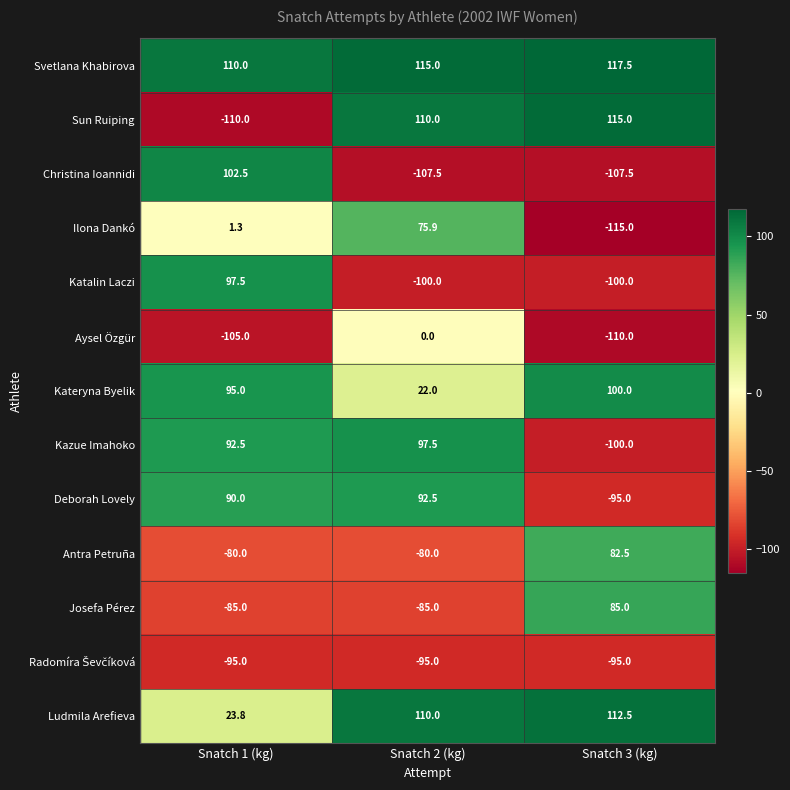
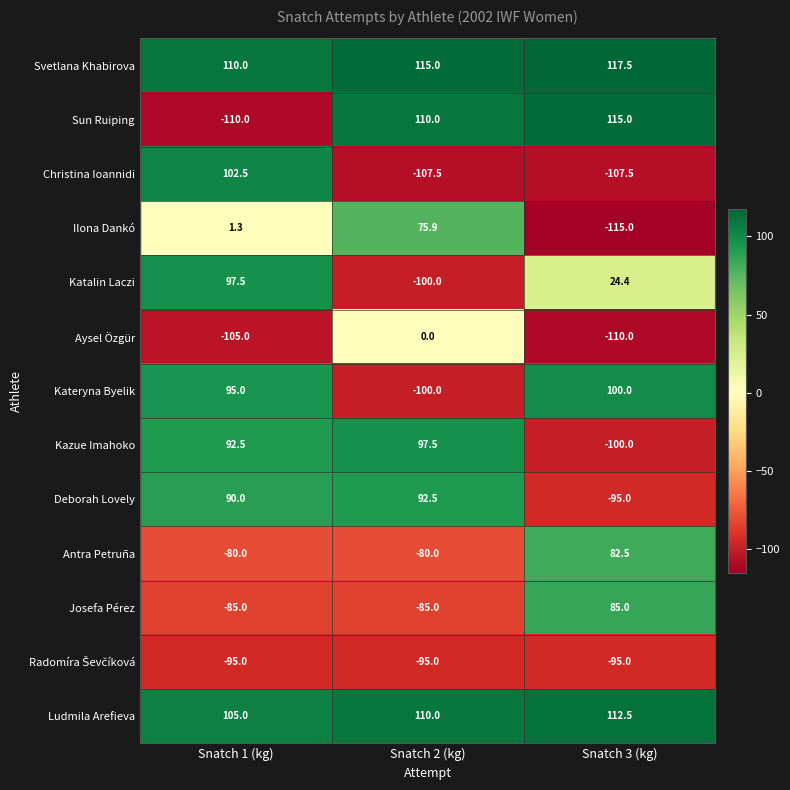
  {
    "Svetlana Khabirova": {
      "Snatch 1 (kg)": 110.0,
      "Snatch 2 (kg)": 115.0,
      "Snatch 3 (kg)": 117.5
    },
    "Sun Ruiping": {
      "Snatch 1 (kg)": -110.0,
      "Snatch 2 (kg)": 110.0,
      "Snatch 3 (kg)": 115.0
    },
    "Christina Ioannidi": {
      "Snatch 1 (kg)": 102.5,
      "Snatch 2 (kg)": -107.5,
      "Snatch 3 (kg)": -107.5
    },
    "Ilona Dankó": {
      "Snatch 1 (kg)": 1.3,
      "Snatch 2 (kg)": 75.9,
      "Snatch 3 (kg)": -115.0
    },
    "Katalin Laczi": {
      "Snatch 1 (kg)": 97.5,
      "Snatch 2 (kg)": -100.0,
-     "Snatch 3 (kg)": -100.0
+     "Snatch 3 (kg)": 24.4
    },
    "Aysel Özgür": {
      "Snatch 1 (kg)": -105.0,
      "Snatch 2 (kg)": 0.0,
      "Snatch 3 (kg)": -110.0
    },
    "Kateryna Byelik": {
      "Snatch 1 (kg)": 95.0,
-     "Snatch 2 (kg)": 22.0,
+     "Snatch 2 (kg)": -100.0,
      "Snatch 3 (kg)": 100.0
    },
    "Kazue Imahoko": {
      "Snatch 1 (kg)": 92.5,
      "Snatch 2 (kg)": 97.5,
      "Snatch 3 (kg)": -100.0
    },
    "Deborah Lovely": {
      "Snatch 1 (kg)": 90.0,
      "Snatch 2 (kg)": 92.5,
      "Snatch 3 (kg)": -95.0
    },
    "Antra Petruña": {
      "Snatch 1 (kg)": -80.0,
      "Snatch 2 (kg)": -80.0,
      "Snatch 3 (kg)": 82.5
    },
    "Josefa Pérez": {
      "Snatch 1 (kg)": -85.0,
      "Snatch 2 (kg)": -85.0,
      "Snatch 3 (kg)": 85.0
    },
    "Radomíra Ševčíková": {
      "Snatch 1 (kg)": -95.0,
      "Snatch 2 (kg)": -95.0,
      "Snatch 3 (kg)": -95.0
    },
    "Ludmila Arefieva": {
-     "Snatch 1 (kg)": 23.8,
+     "Snatch 1 (kg)": 105.0,
      "Snatch 2 (kg)": 110.0,
      "Snatch 3 (kg)": 112.5
    }
  }
